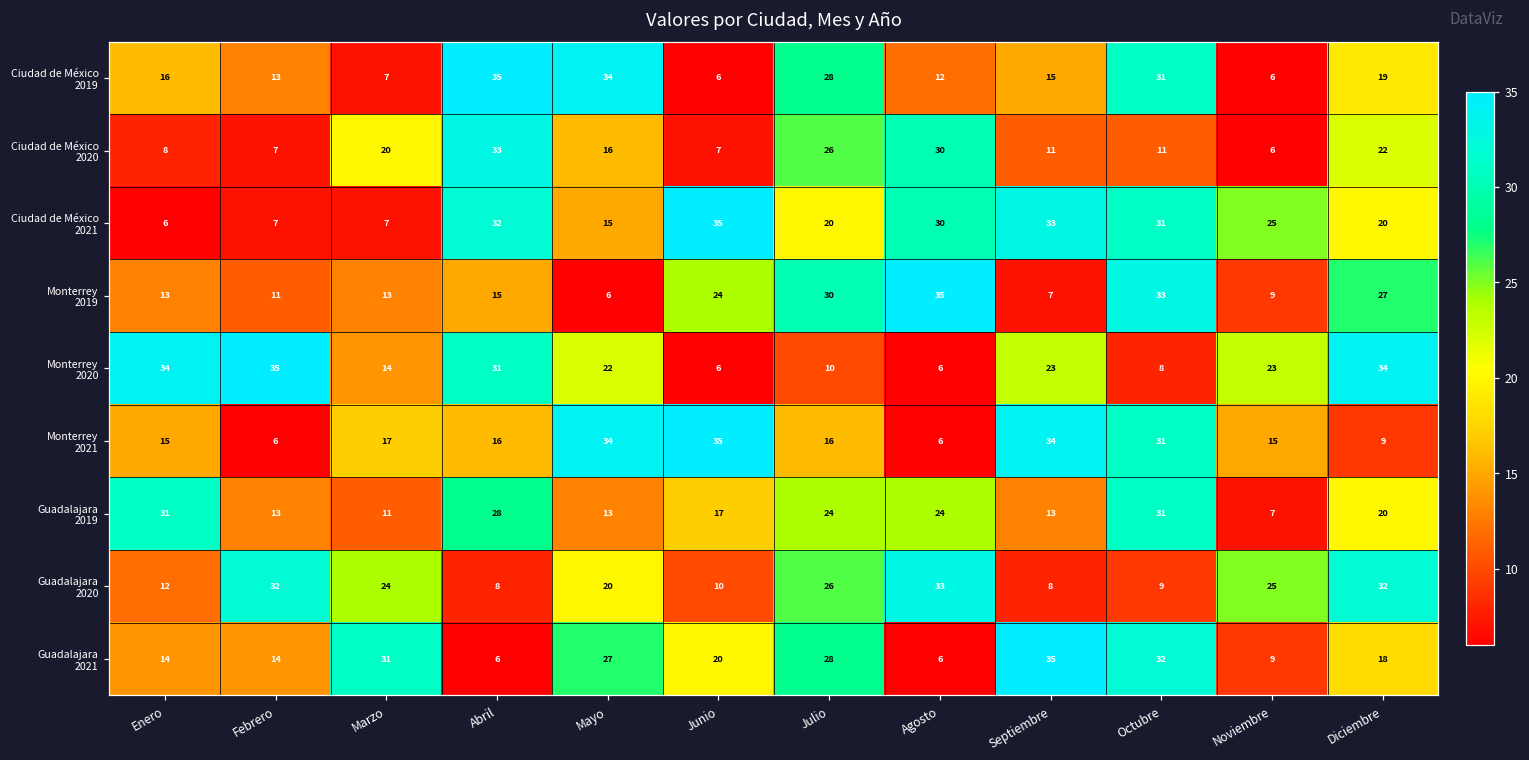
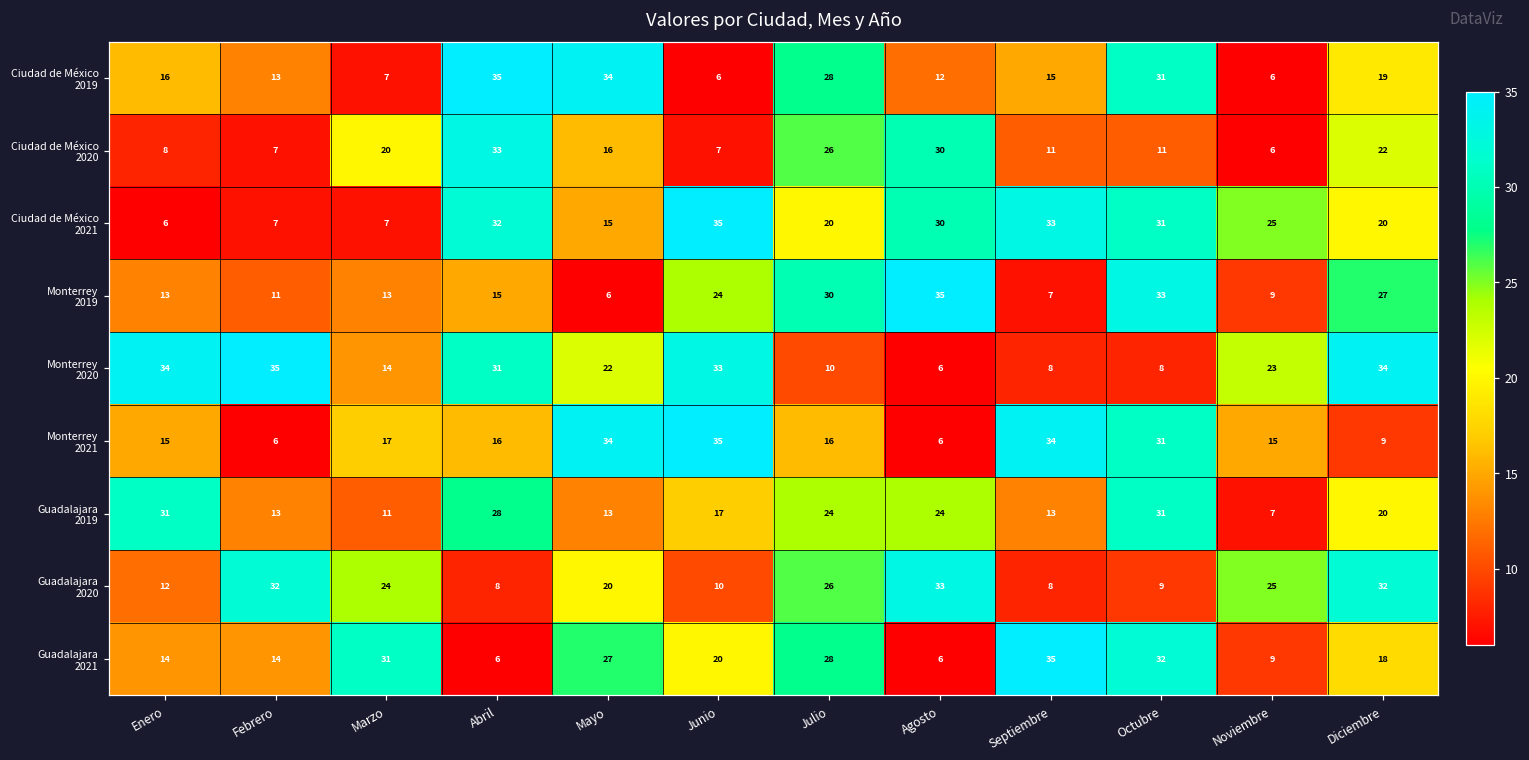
  {
    "Ciudad de México 2019": {
      "Enero": 16,
      "Febrero": 13,
      "Marzo": 7,
      "Abril": 35,
      "Mayo": 34,
      "Junio": 6,
      "Julio": 28,
      "Agosto": 12,
      "Septiembre": 15,
      "Octubre": 31,
      "Noviembre": 6,
      "Diciembre": 19
    },
    "Ciudad de México 2020": {
      "Enero": 8,
      "Febrero": 7,
      "Marzo": 20,
      "Abril": 33,
      "Mayo": 16,
      "Junio": 7,
      "Julio": 26,
      "Agosto": 30,
      "Septiembre": 11,
      "Octubre": 11,
      "Noviembre": 6,
      "Diciembre": 22
    },
    "Ciudad de México 2021": {
      "Enero": 6,
      "Febrero": 7,
      "Marzo": 7,
      "Abril": 32,
      "Mayo": 15,
      "Junio": 35,
      "Julio": 20,
      "Agosto": 30,
      "Septiembre": 33,
      "Octubre": 31,
      "Noviembre": 25,
      "Diciembre": 20
    },
    "Monterrey 2019": {
      "Enero": 13,
      "Febrero": 11,
      "Marzo": 13,
      "Abril": 15,
      "Mayo": 6,
      "Junio": 24,
      "Julio": 30,
      "Agosto": 35,
      "Septiembre": 7,
      "Octubre": 33,
      "Noviembre": 9,
      "Diciembre": 27
    },
    "Monterrey 2020": {
      "Enero": 34,
      "Febrero": 35,
      "Marzo": 14,
      "Abril": 31,
      "Mayo": 22,
-     "Junio": 6,
+     "Junio": 33,
      "Julio": 10,
      "Agosto": 6,
-     "Septiembre": 23,
+     "Septiembre": 8,
      "Octubre": 8,
      "Noviembre": 23,
      "Diciembre": 34
    },
    "Monterrey 2021": {
      "Enero": 15,
      "Febrero": 6,
      "Marzo": 17,
      "Abril": 16,
      "Mayo": 34,
      "Junio": 35,
      "Julio": 16,
      "Agosto": 6,
      "Septiembre": 34,
      "Octubre": 31,
      "Noviembre": 15,
      "Diciembre": 9
    },
    "Guadalajara 2019": {
      "Enero": 31,
      "Febrero": 13,
      "Marzo": 11,
      "Abril": 28,
      "Mayo": 13,
      "Junio": 17,
      "Julio": 24,
      "Agosto": 24,
      "Septiembre": 13,
      "Octubre": 31,
      "Noviembre": 7,
      "Diciembre": 20
    },
    "Guadalajara 2020": {
      "Enero": 12,
      "Febrero": 32,
      "Marzo": 24,
      "Abril": 8,
      "Mayo": 20,
      "Junio": 10,
      "Julio": 26,
      "Agosto": 33,
      "Septiembre": 8,
      "Octubre": 9,
      "Noviembre": 25,
      "Diciembre": 32
    },
    "Guadalajara 2021": {
      "Enero": 14,
      "Febrero": 14,
      "Marzo": 31,
      "Abril": 6,
      "Mayo": 27,
      "Junio": 20,
      "Julio": 28,
      "Agosto": 6,
      "Septiembre": 35,
      "Octubre": 32,
      "Noviembre": 9,
      "Diciembre": 18
    }
  }
